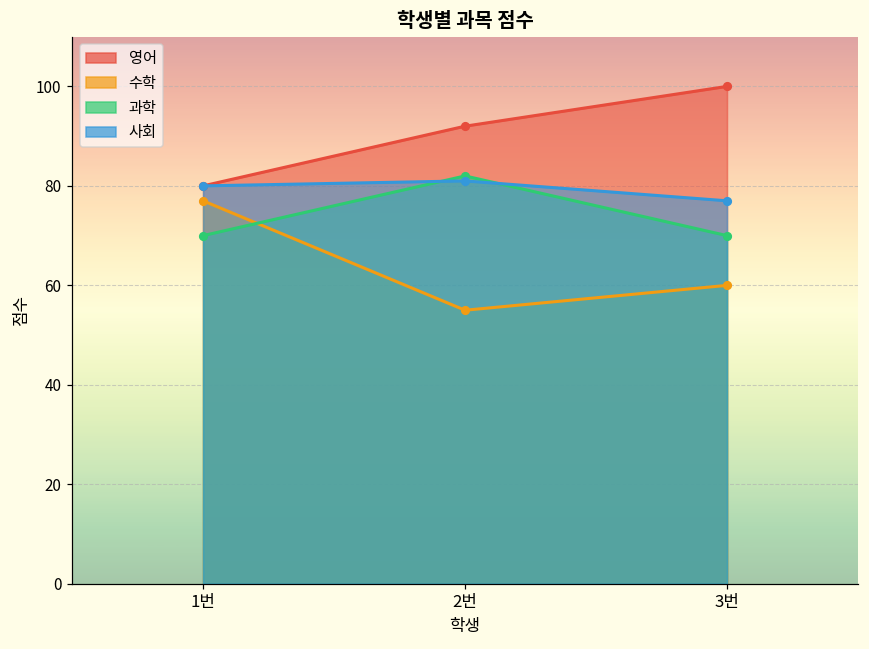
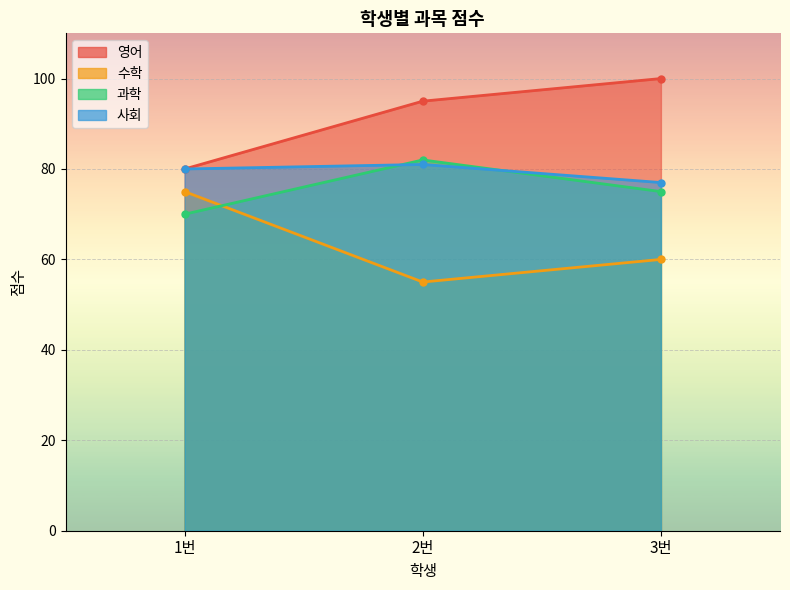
  {
    "영어": {
-     "2번": 92,
+     "2번": 95,
      "3번": 100
    },
    "수학": {
-     "1번": 77,
+     "1번": 75,
      "2번": 55,
      "3번": 60
    },
    "과학": {
      "1번": 70,
      "2번": 82,
-     "3번": 70
+     "3번": 75
    },
    "사회": {
      "2번": 81,
      "3번": 77
    }
  }
